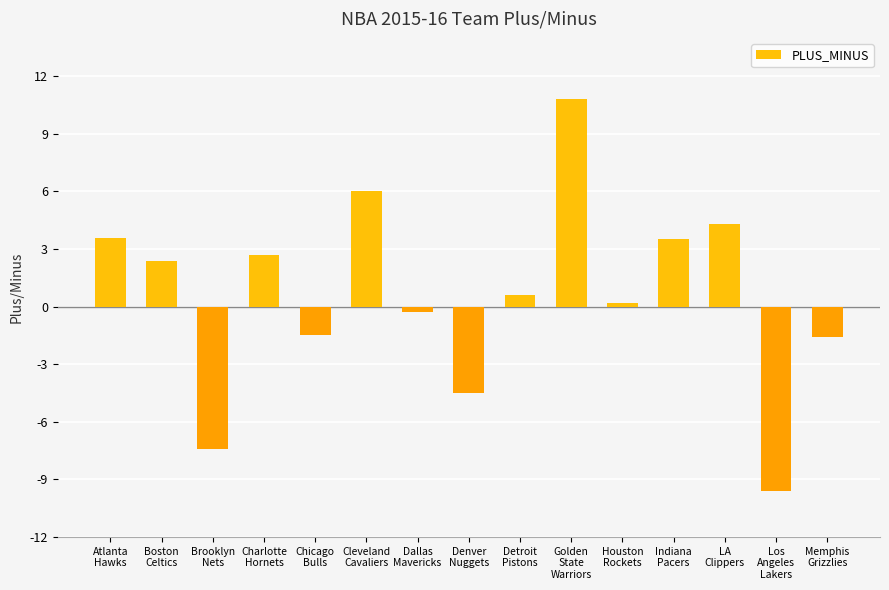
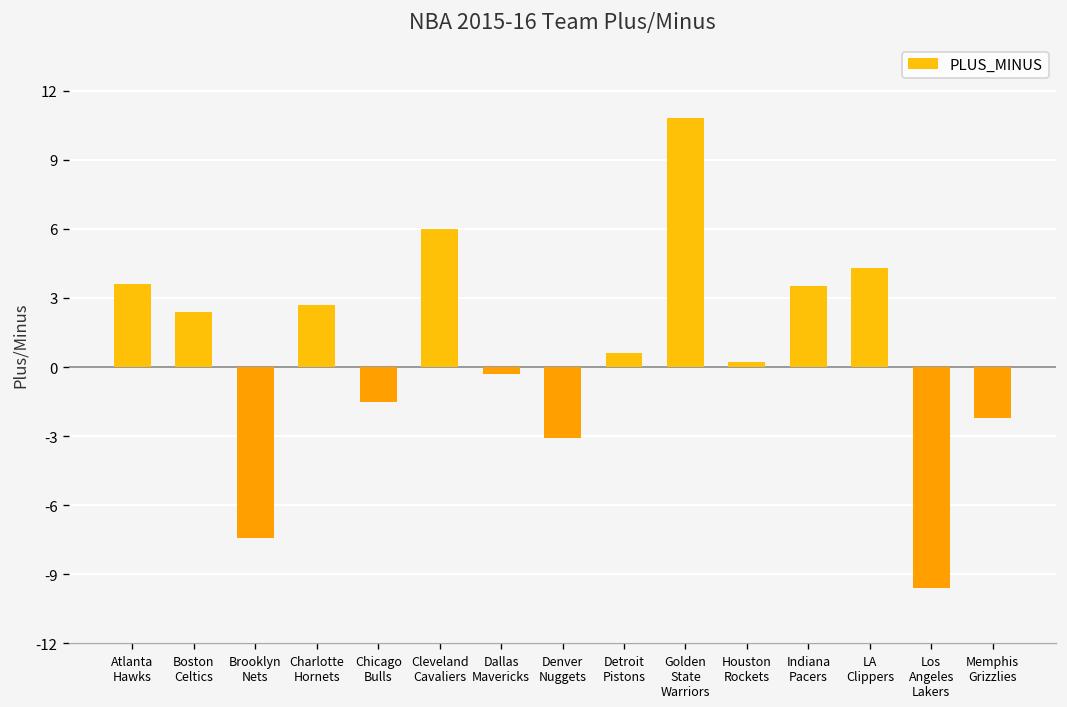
  {
    "Atlanta Hawks": 3.6,
    "Boston Celtics": 2.4,
    "Brooklyn Nets": -7.4,
    "Charlotte Hornets": 2.7,
    "Chicago Bulls": -1.5,
    "Cleveland Cavaliers": 6.0,
    "Dallas Mavericks": -0.3,
-   "Denver Nuggets": -4.5,
+   "Denver Nuggets": -3.1,
    "Detroit Pistons": 0.6,
    "Golden State Warriors": 10.8,
    "Houston Rockets": 0.2,
    "Indiana Pacers": 3.5,
    "LA Clippers": 4.3,
    "Los Angeles Lakers": -9.6,
-   "Memphis Grizzlies": -1.6
+   "Memphis Grizzlies": -2.2
  }
